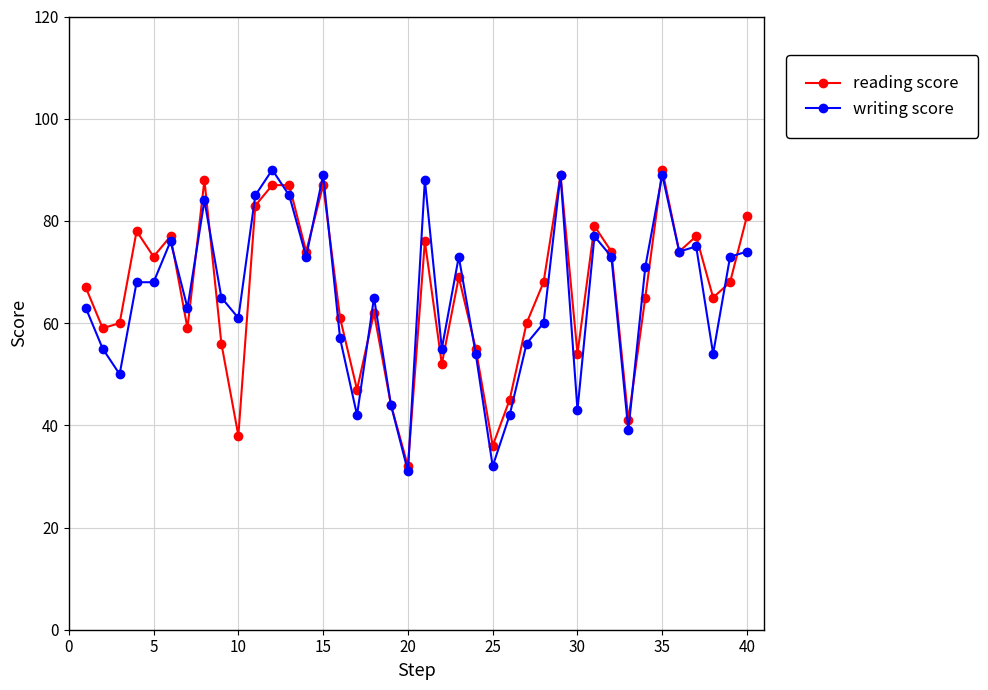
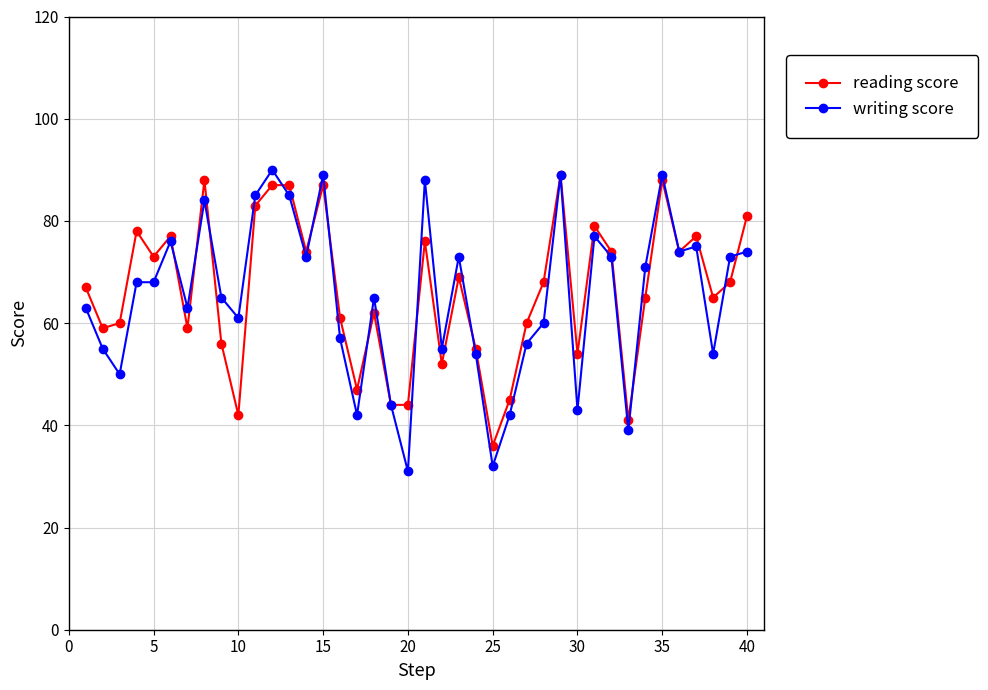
  {
    "reading score": {
      "5": 73,
-     "10": 38,
+     "10": 42,
      "15": 87,
-     "20": 32,
+     "20": 44,
      "25": 36,
      "30": 54,
-     "35": 90,
+     "35": 88,
      "40": 81
    },
    "writing score": {
      "5": 68,
      "10": 61,
      "15": 89,
      "20": 31,
      "25": 32,
      "30": 43,
      "35": 89,
      "40": 74
    }
  }
